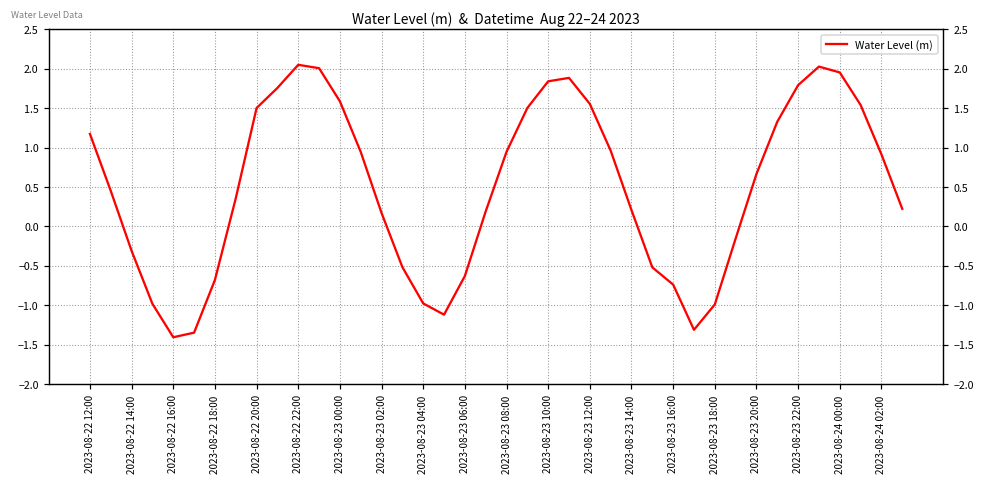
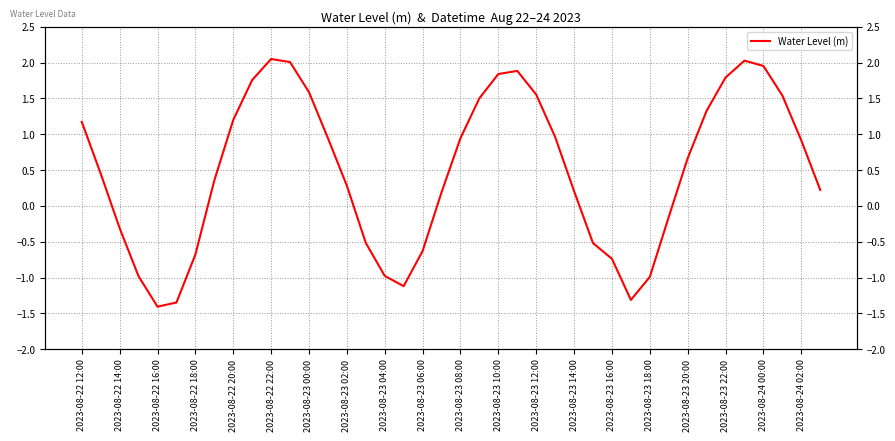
  {
    "2023-08-22 12:00": 1.2,
    "2023-08-22 14:00": -0.3,
    "2023-08-22 16:00": -1.4,
    "2023-08-22 18:00": -0.7,
-   "2023-08-22 20:00": 1.5,
+   "2023-08-22 20:00": 1.2,
    "2023-08-22 22:00": 2.1,
    "2023-08-23 00:00": 1.6,
-   "2023-08-23 02:00": 0.2,
+   "2023-08-23 02:00": 0.3,
    "2023-08-23 04:00": -1.0,
    "2023-08-23 06:00": -0.6,
    "2023-08-23 08:00": 0.9,
    "2023-08-23 10:00": 1.8,
    "2023-08-23 12:00": 1.6,
    "2023-08-23 14:00": 0.2,
    "2023-08-23 16:00": -0.7,
    "2023-08-23 18:00": -1.0,
    "2023-08-23 20:00": 0.7,
    "2023-08-23 22:00": 1.8,
    "2023-08-24 00:00": 2.0,
    "2023-08-24 02:00": 0.9
  }
